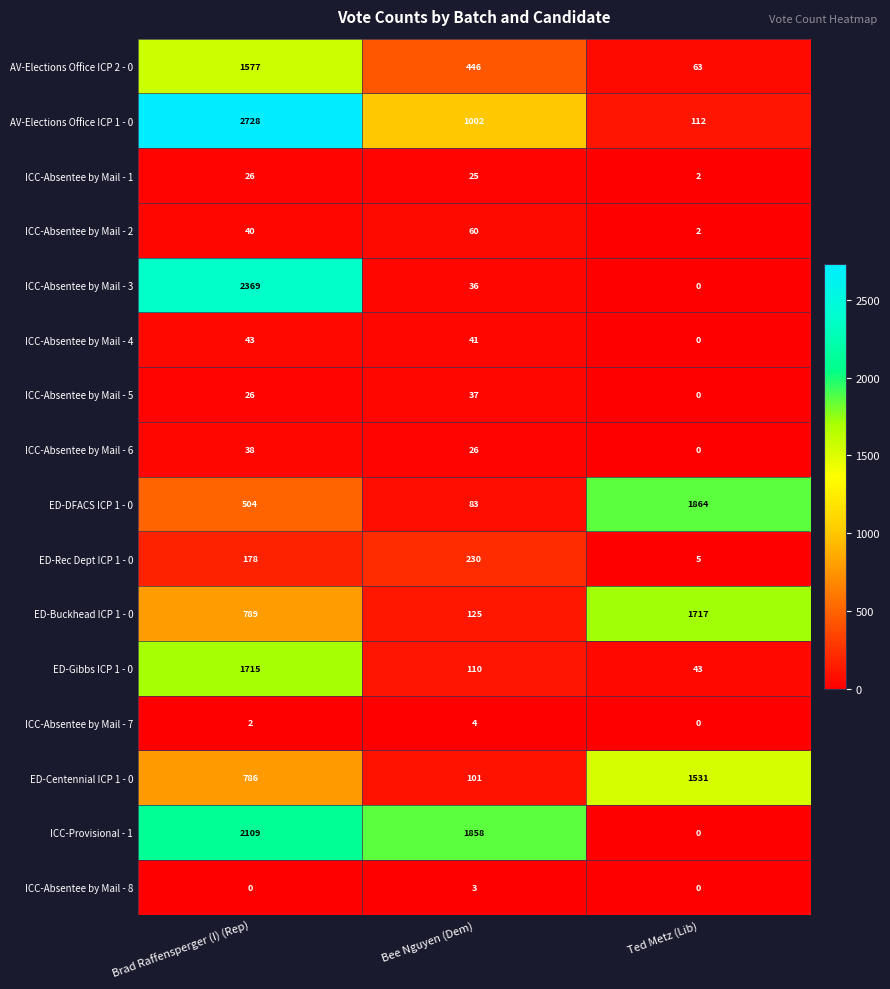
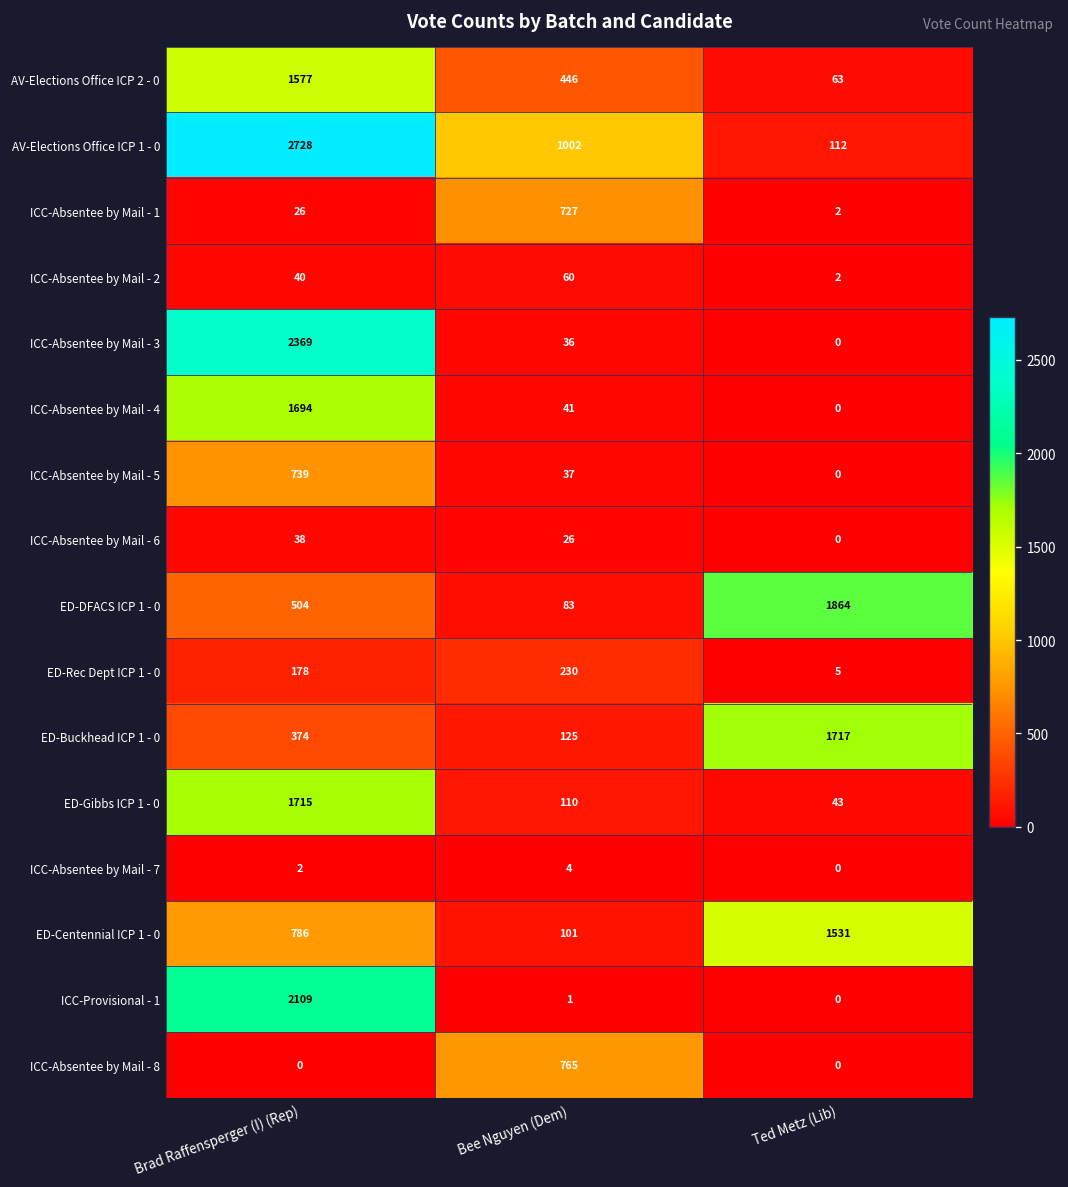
  {
    "AV-Elections Office ICP 2 - 0": {
      "Brad Raffensperger (I) (Rep)": 1577,
      "Bee Nguyen (Dem)": 446,
      "Ted Metz (Lib)": 63
    },
    "AV-Elections Office ICP 1 - 0": {
      "Brad Raffensperger (I) (Rep)": 2728,
      "Bee Nguyen (Dem)": 1002,
      "Ted Metz (Lib)": 112
    },
    "ICC-Absentee by Mail - 1": {
      "Brad Raffensperger (I) (Rep)": 26,
-     "Bee Nguyen (Dem)": 25,
+     "Bee Nguyen (Dem)": 727,
      "Ted Metz (Lib)": 2
    },
    "ICC-Absentee by Mail - 2": {
      "Brad Raffensperger (I) (Rep)": 40,
      "Bee Nguyen (Dem)": 60,
      "Ted Metz (Lib)": 2
    },
    "ICC-Absentee by Mail - 3": {
      "Brad Raffensperger (I) (Rep)": 2369,
      "Bee Nguyen (Dem)": 36,
      "Ted Metz (Lib)": 0
    },
    "ICC-Absentee by Mail - 4": {
-     "Brad Raffensperger (I) (Rep)": 43,
+     "Brad Raffensperger (I) (Rep)": 1694,
      "Bee Nguyen (Dem)": 41,
      "Ted Metz (Lib)": 0
    },
    "ICC-Absentee by Mail - 5": {
-     "Brad Raffensperger (I) (Rep)": 26,
+     "Brad Raffensperger (I) (Rep)": 739,
      "Bee Nguyen (Dem)": 37,
      "Ted Metz (Lib)": 0
    },
    "ICC-Absentee by Mail - 6": {
      "Brad Raffensperger (I) (Rep)": 38,
      "Bee Nguyen (Dem)": 26,
      "Ted Metz (Lib)": 0
    },
    "ED-DFACS ICP 1 - 0": {
      "Brad Raffensperger (I) (Rep)": 504,
      "Bee Nguyen (Dem)": 83,
      "Ted Metz (Lib)": 1864
    },
    "ED-Rec Dept ICP 1 - 0": {
      "Brad Raffensperger (I) (Rep)": 178,
      "Bee Nguyen (Dem)": 230,
      "Ted Metz (Lib)": 5
    },
    "ED-Buckhead ICP 1 - 0": {
-     "Brad Raffensperger (I) (Rep)": 789,
+     "Brad Raffensperger (I) (Rep)": 374,
      "Bee Nguyen (Dem)": 125,
      "Ted Metz (Lib)": 1717
    },
    "ED-Gibbs ICP 1 - 0": {
      "Brad Raffensperger (I) (Rep)": 1715,
      "Bee Nguyen (Dem)": 110,
      "Ted Metz (Lib)": 43
    },
    "ICC-Absentee by Mail - 7": {
      "Brad Raffensperger (I) (Rep)": 2,
      "Bee Nguyen (Dem)": 4,
      "Ted Metz (Lib)": 0
    },
    "ED-Centennial ICP 1 - 0": {
      "Brad Raffensperger (I) (Rep)": 786,
      "Bee Nguyen (Dem)": 101,
      "Ted Metz (Lib)": 1531
    },
    "ICC-Provisional - 1": {
      "Brad Raffensperger (I) (Rep)": 2109,
-     "Bee Nguyen (Dem)": 1858,
+     "Bee Nguyen (Dem)": 1,
      "Ted Metz (Lib)": 0
    },
    "ICC-Absentee by Mail - 8": {
      "Brad Raffensperger (I) (Rep)": 0,
-     "Bee Nguyen (Dem)": 3,
+     "Bee Nguyen (Dem)": 765,
      "Ted Metz (Lib)": 0
    }
  }
